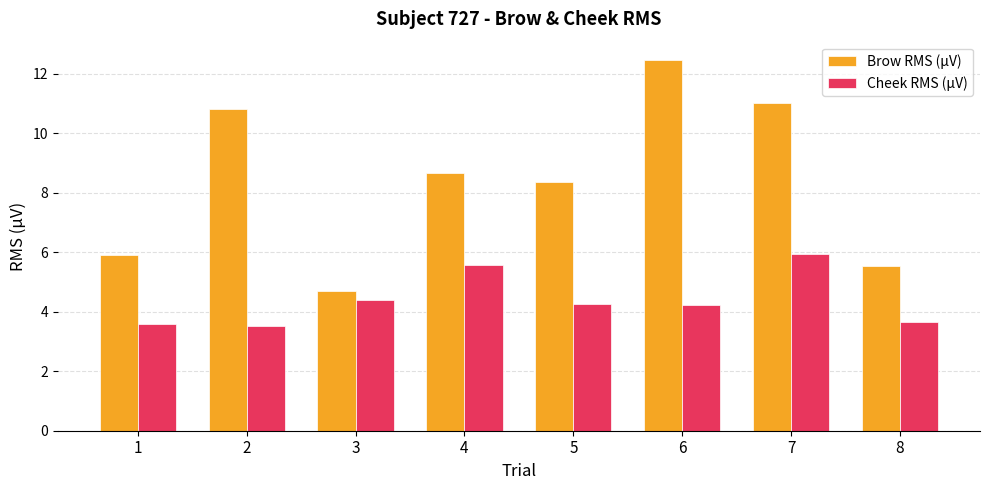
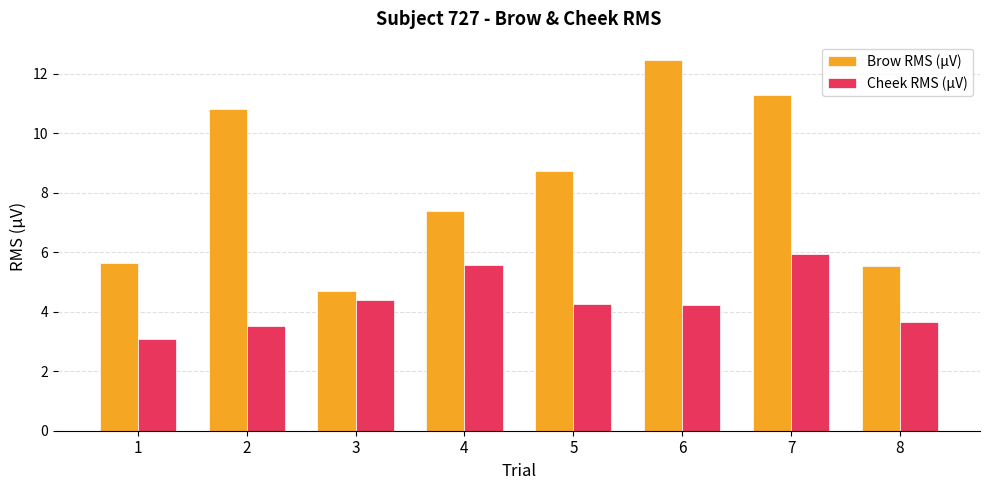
  {
    "Brow RMS (µV)": {
-     "1": 5.9,
+     "1": 5.6,
      "2": 10.8,
      "3": 4.7,
-     "4": 8.7,
-     "5": 8.4,
+     "4": 7.4,
+     "5": 8.7,
      "6": 12.5,
-     "7": 11.0,
+     "7": 11.3,
      "8": 5.5
    },
    "Cheek RMS (µV)": {
-     "1": 3.6,
+     "1": 3.1,
      "2": 3.5,
      "3": 4.4,
      "4": 5.6,
      "5": 4.3,
      "6": 4.2,
      "7": 5.9,
      "8": 3.7
    }
  }
